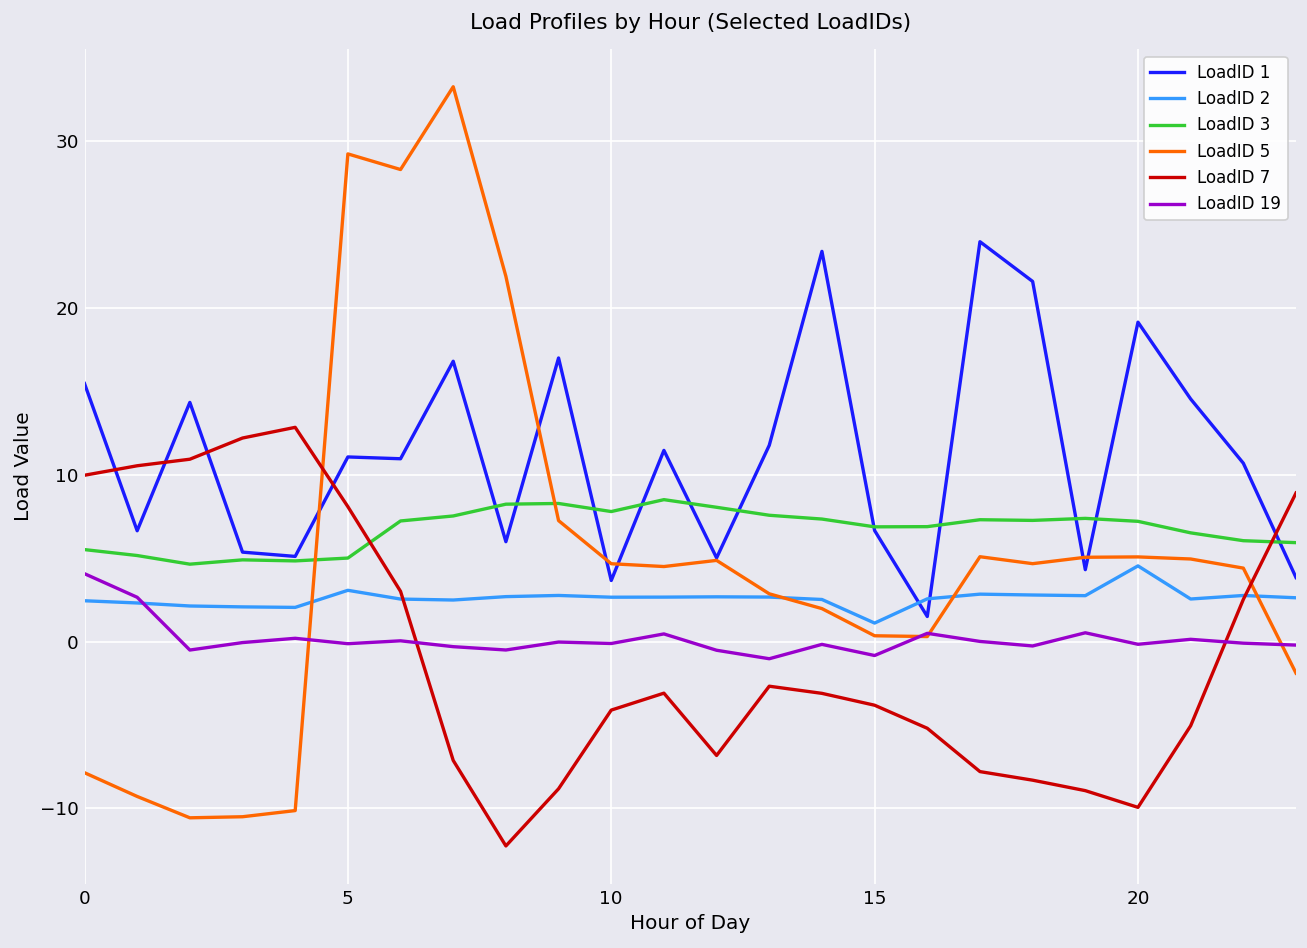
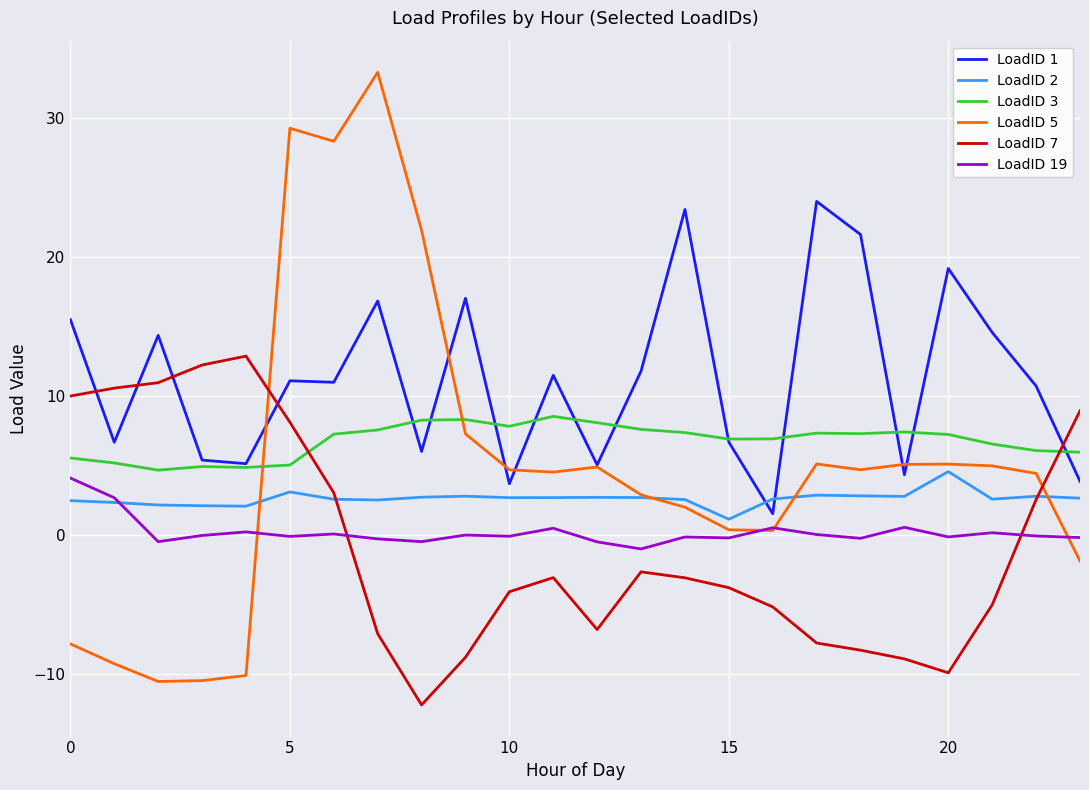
  {
    "LoadID 1": {
      "0": 15.5,
      "5": 11.1,
      "10": 3.7,
      "15": 6.7,
      "20": 19.1
    },
    "LoadID 2": {
      "0": 2.4,
      "5": 3.1,
      "10": 2.7,
      "15": 1.1,
      "20": 4.5
    },
    "LoadID 3": {
      "0": 5.5,
      "5": 5.0,
      "10": 7.8,
      "15": 6.9,
      "20": 7.2
    },
    "LoadID 5": {
      "0": -7.9,
      "5": 29.2,
      "10": 4.7,
      "15": 0.3,
      "20": 5.1
    },
    "LoadID 7": {
      "0": 10.0,
      "5": 8.1,
      "10": -4.1,
      "15": -3.8,
      "20": -9.9
    },
    "LoadID 19": {
      "0": 4.1,
      "5": -0.1,
      "10": -0.1,
-     "15": -0.8,
+     "15": -0.2,
      "20": -0.2
    }
  }
